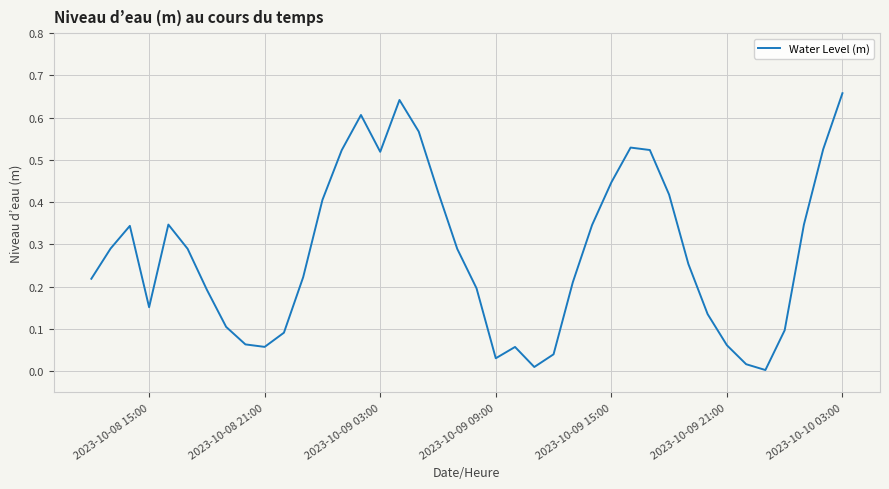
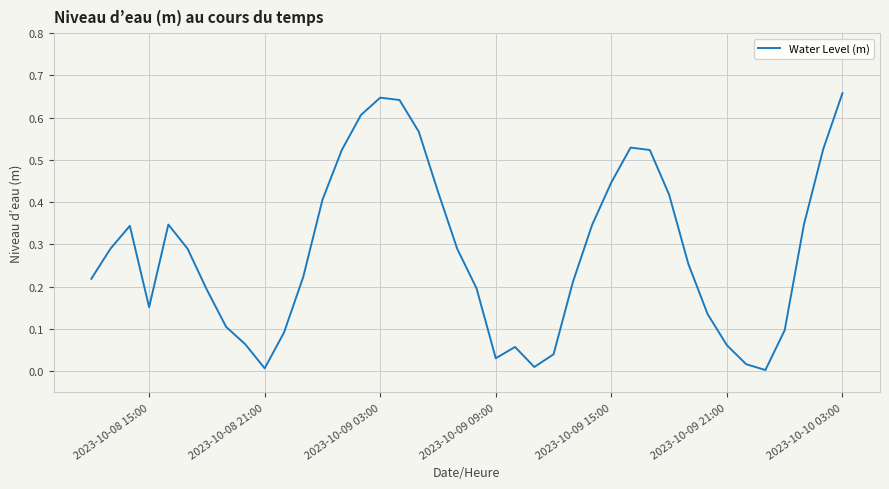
  {
    "2023-10-08 15:00": 0.15,
-   "2023-10-08 21:00": 0.06,
-   "2023-10-09 03:00": 0.52,
+   "2023-10-08 21:00": 0.01,
+   "2023-10-09 03:00": 0.65,
    "2023-10-09 09:00": 0.03,
    "2023-10-09 15:00": 0.45,
    "2023-10-09 21:00": 0.06,
    "2023-10-10 03:00": 0.66
  }
